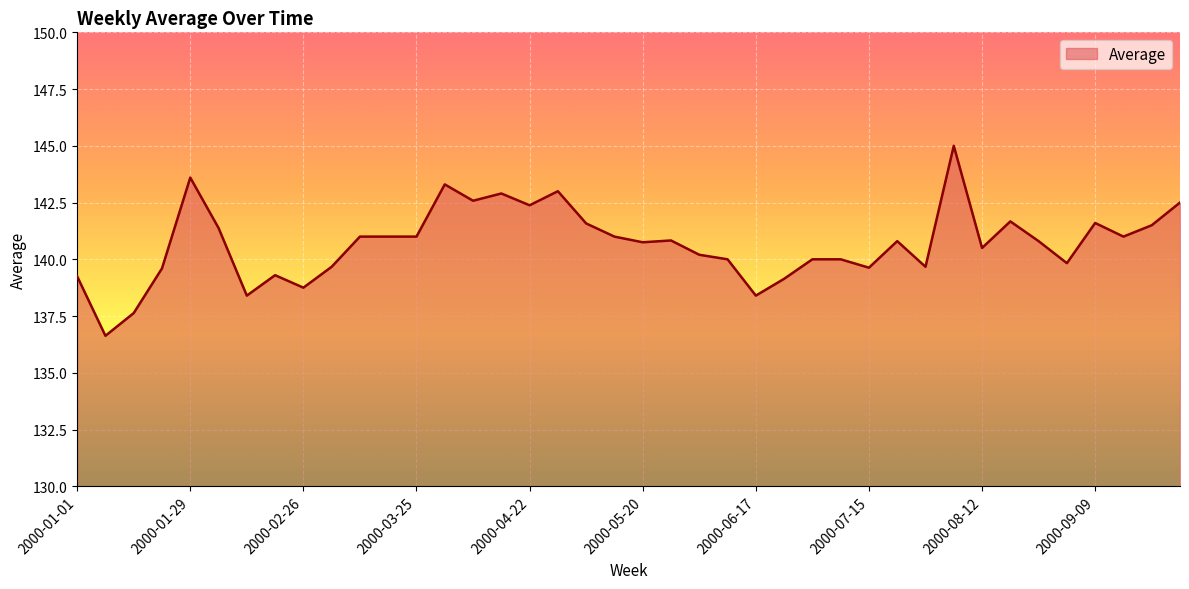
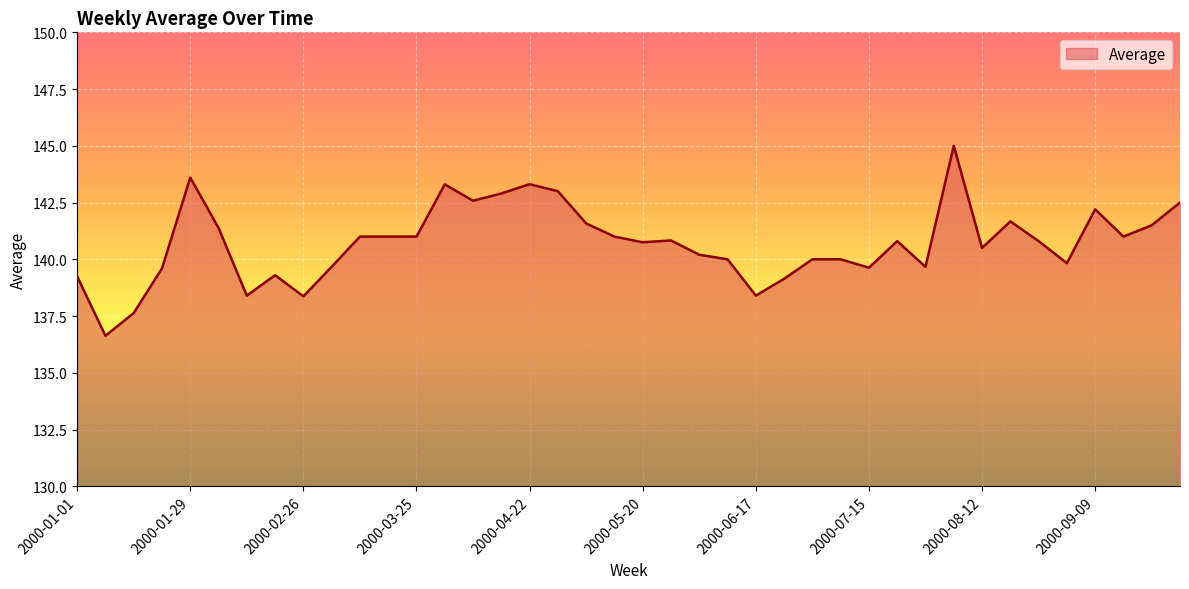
  {
    "2000-01-01": 139.3,
    "2000-01-29": 143.6,
-   "2000-02-26": 138.8,
+   "2000-02-26": 138.4,
    "2000-03-25": 141.0,
-   "2000-04-22": 142.4,
+   "2000-04-22": 143.3,
    "2000-05-20": 140.8,
    "2000-06-17": 138.4,
    "2000-07-15": 139.6,
    "2000-08-12": 140.5,
-   "2000-09-09": 141.6
+   "2000-09-09": 142.2
  }
